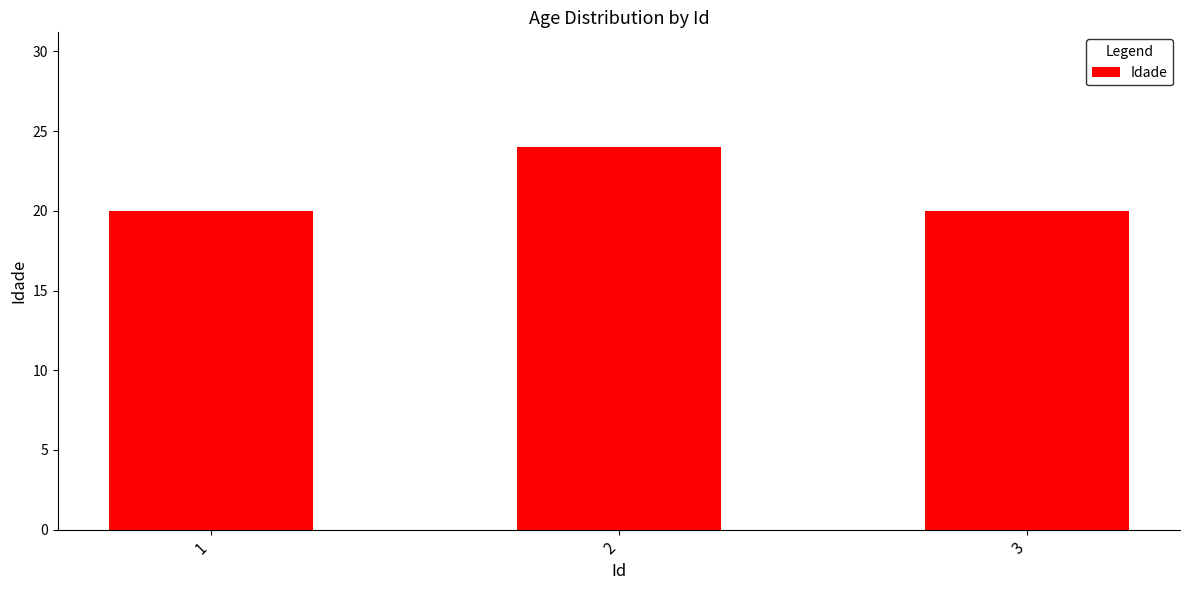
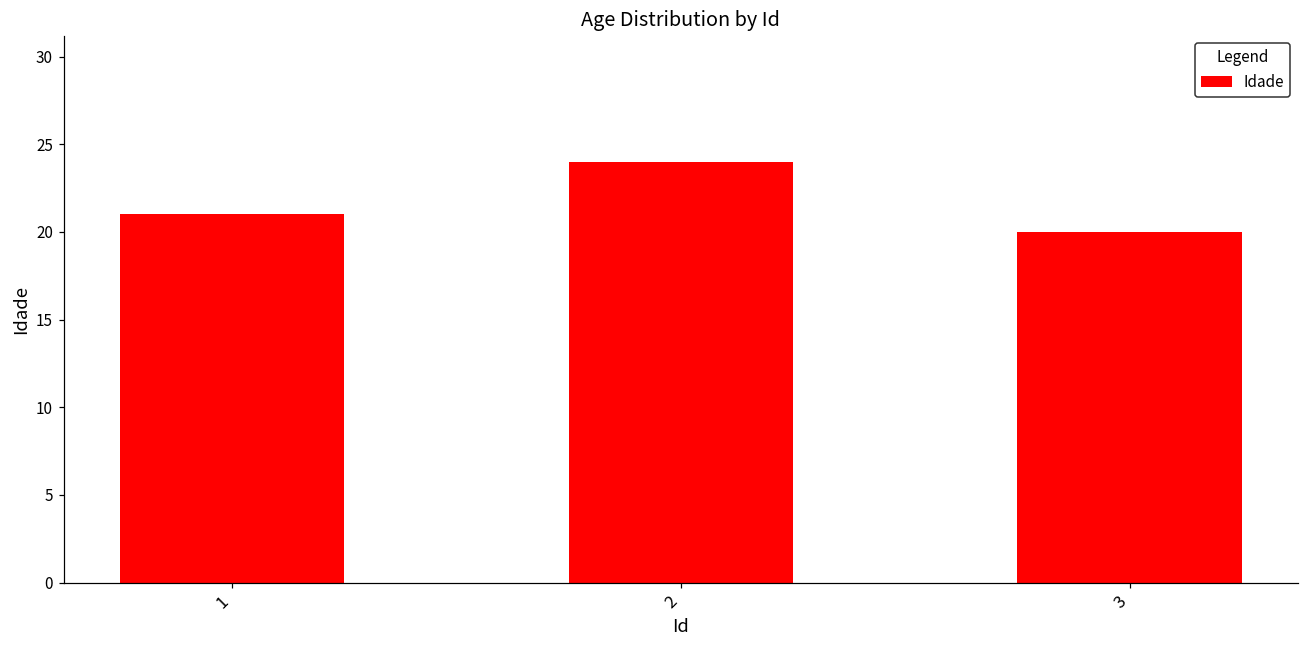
  {
-   "1": 20,
+   "1": 21,
    "2": 24,
    "3": 20
  }
